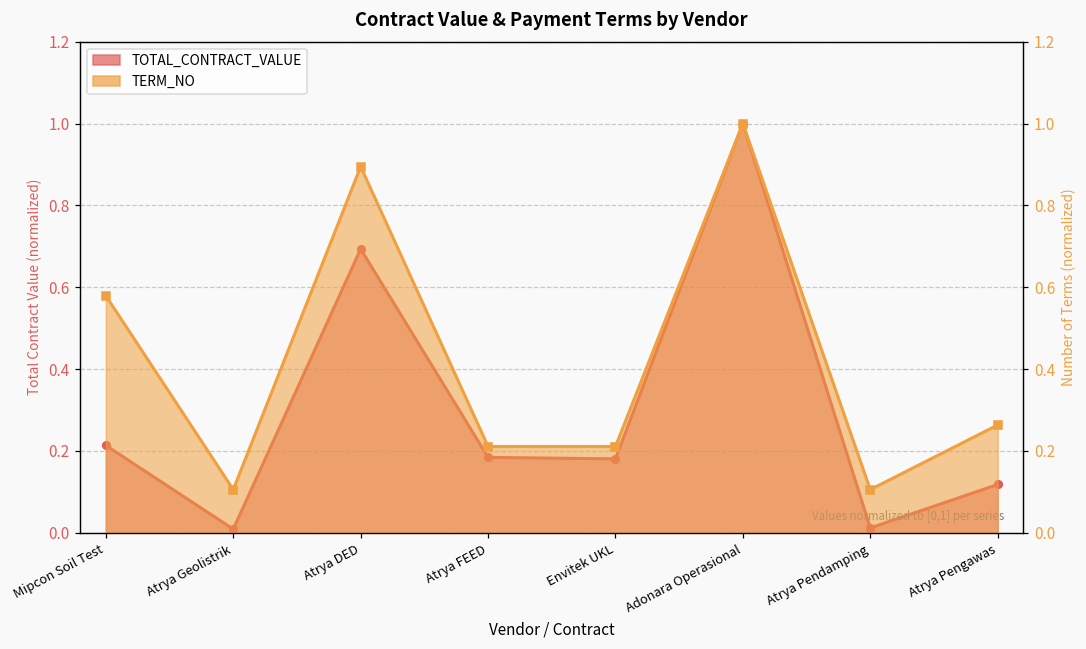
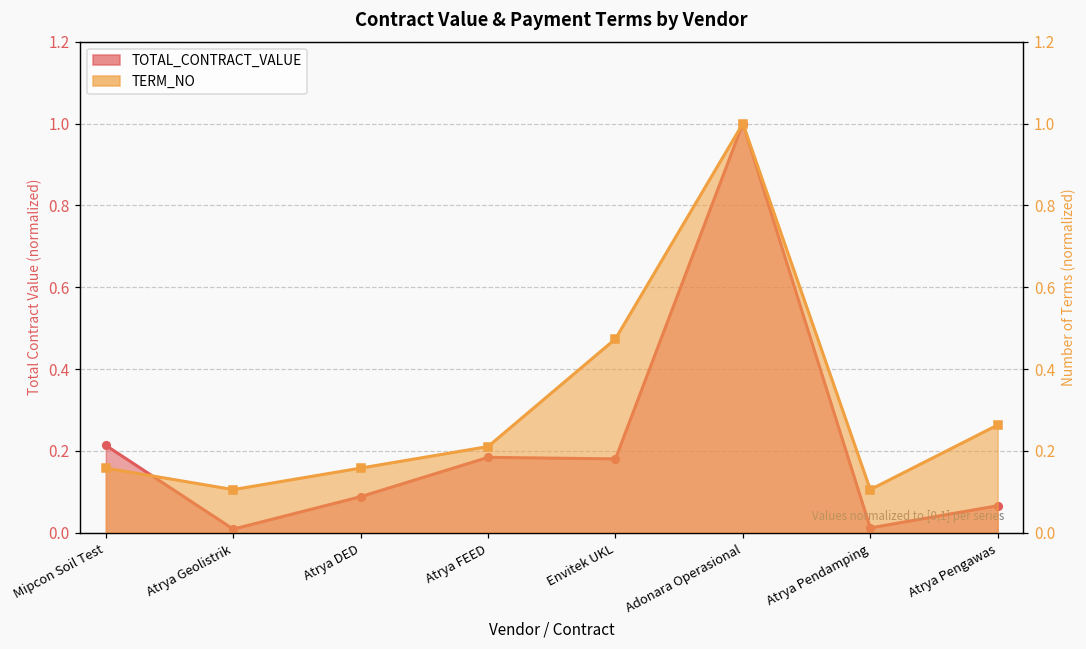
  {
    "TOTAL_CONTRACT_VALUE": {
      "Mipcon Soil Test": 0.21,
      "Atrya Geolistrik": 0.01,
-     "Atrya DED": 0.69,
+     "Atrya DED": 0.09,
      "Atrya FEED": 0.18,
      "Envitek UKL": 0.18,
      "Adonara Operasional": 1.00,
-     "Atrya Pengawas": 0.12
+     "Atrya Pengawas": 0.07
    },
    "TERM_NO": {
-     "Mipcon Soil Test": 0.58,
+     "Mipcon Soil Test": 0.16,
      "Atrya Geolistrik": 0.11,
-     "Atrya DED": 0.89,
+     "Atrya DED": 0.16,
      "Atrya FEED": 0.21,
-     "Envitek UKL": 0.21,
+     "Envitek UKL": 0.47,
      "Adonara Operasional": 1.00,
      "Atrya Pendamping": 0.11,
      "Atrya Pengawas": 0.26
    }
  }
